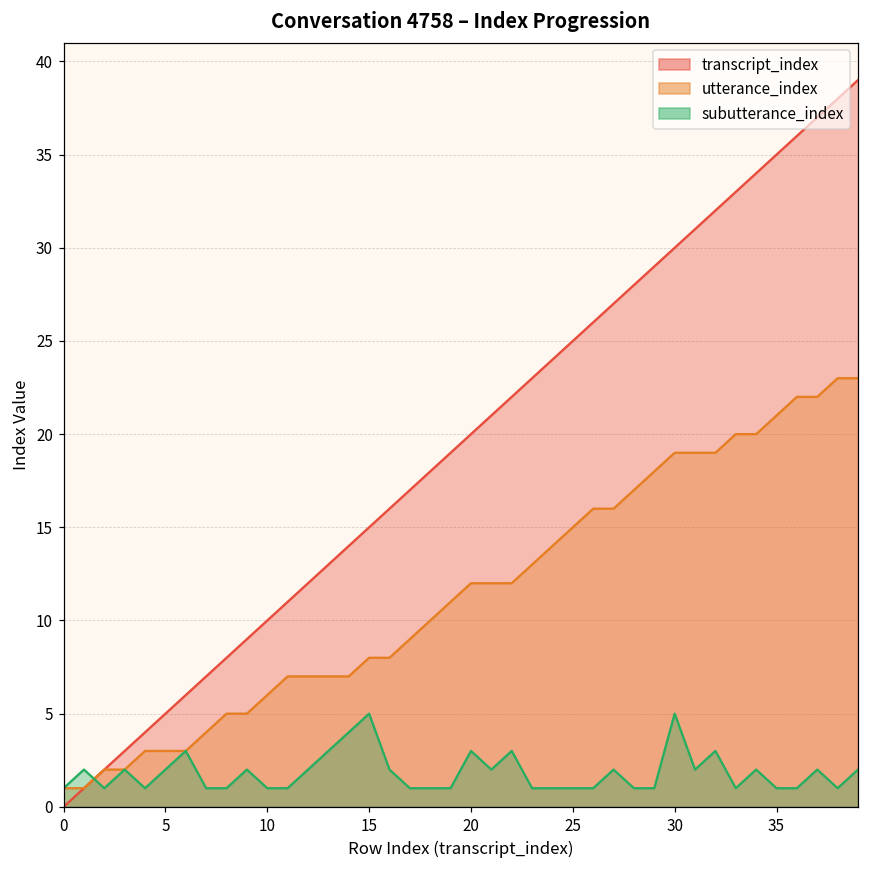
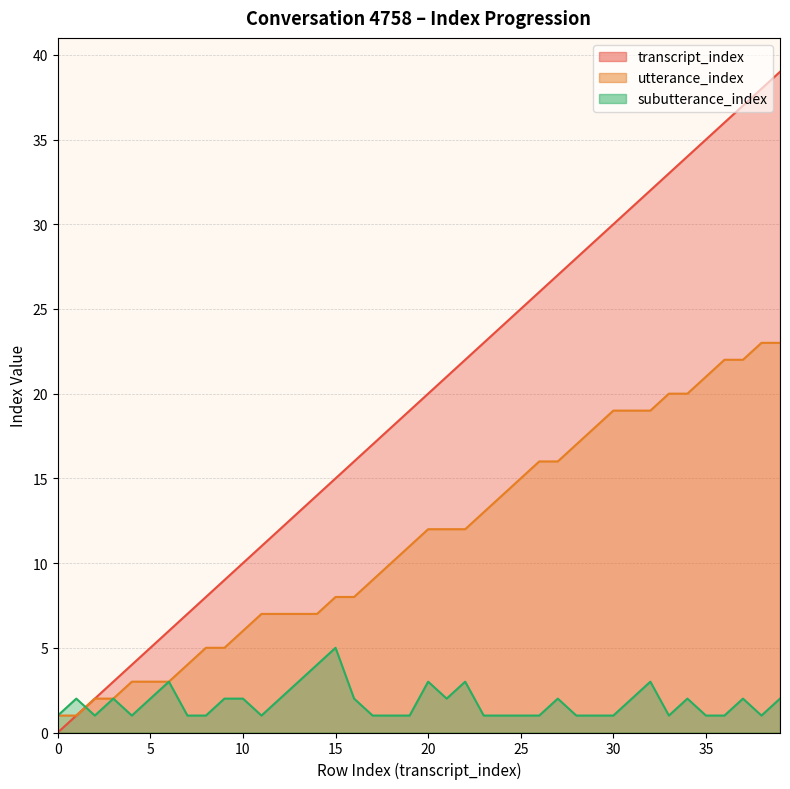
  {
    "subutterance_index": {
      "5": 2,
-     "10": 1,
+     "10": 2,
      "15": 5,
      "20": 3,
      "25": 1,
-     "30": 5,
+     "30": 1,
      "35": 1
    }
  }
